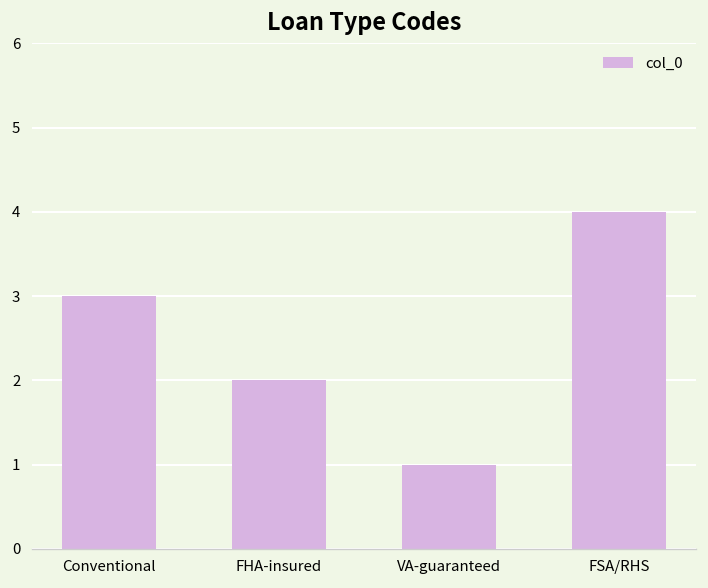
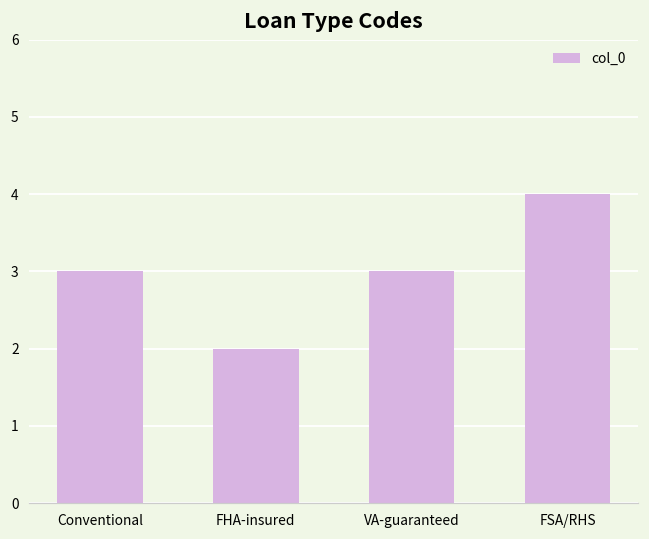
  {
    "Conventional": 3,
    "FHA-insured": 2,
-   "VA-guaranteed": 1,
+   "VA-guaranteed": 3,
    "FSA/RHS": 4
  }
